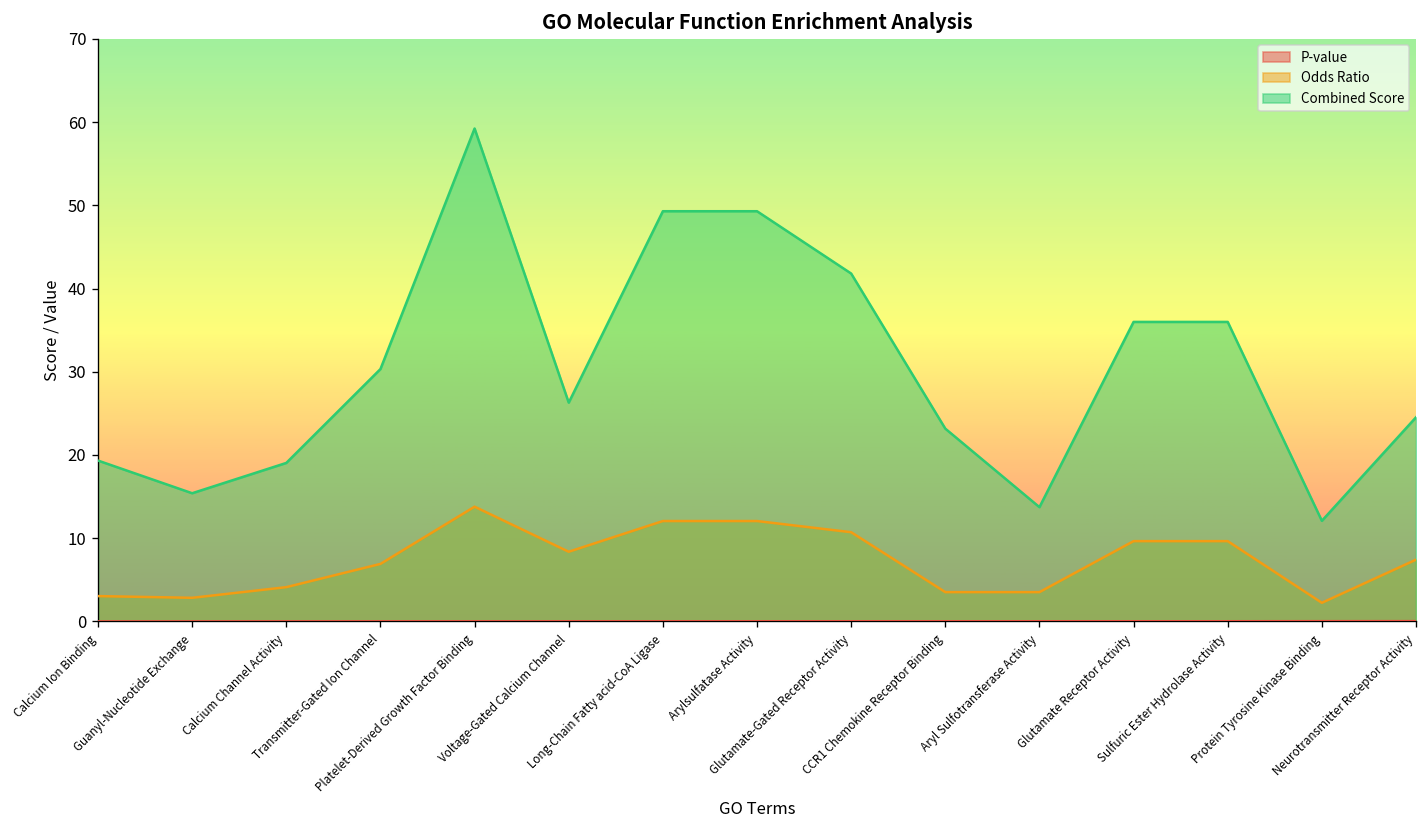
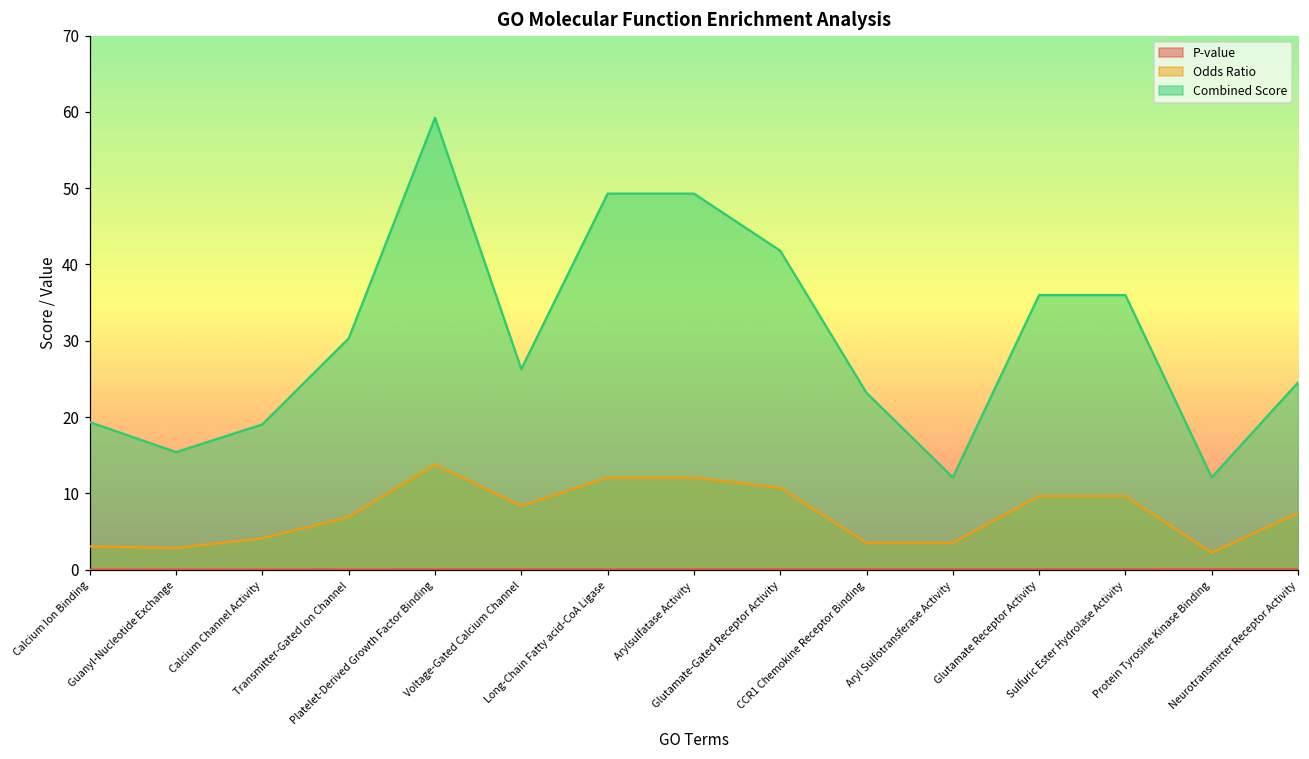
  {
    "P-value": {
      "Calcium Ion Binding": 0,
      "Guanyl-Nucleotide Exchange": 0,
      "Calcium Channel Activity": 0,
      "Transmitter-Gated Ion Channel": 0,
      "Platelet-Derived Growth Factor Binding": 0,
      "Voltage-Gated Calcium Channel": 0,
      "Long-Chain Fatty acid-CoA Ligase": 0,
      "Arylsulfatase Activity": 0,
      "Glutamate-Gated Receptor Activity": 0,
      "CCR1 Chemokine Receptor Binding": 0,
      "Aryl Sulfotransferase Activity": 0,
      "Glutamate Receptor Activity": 0,
      "Sulfuric Ester Hydrolase Activity": 0,
      "Protein Tyrosine Kinase Binding": 0,
      "Neurotransmitter Receptor Activity": 0
    },
    "Odds Ratio": {
      "Calcium Ion Binding": 3,
      "Guanyl-Nucleotide Exchange": 3,
      "Calcium Channel Activity": 4,
      "Transmitter-Gated Ion Channel": 7,
      "Platelet-Derived Growth Factor Binding": 14,
      "Voltage-Gated Calcium Channel": 8,
      "Long-Chain Fatty acid-CoA Ligase": 12,
      "Arylsulfatase Activity": 12,
      "Glutamate-Gated Receptor Activity": 11,
      "CCR1 Chemokine Receptor Binding": 4,
      "Aryl Sulfotransferase Activity": 4,
      "Glutamate Receptor Activity": 10,
      "Sulfuric Ester Hydrolase Activity": 10,
      "Protein Tyrosine Kinase Binding": 2,
      "Neurotransmitter Receptor Activity": 7
    },
    "Combined Score": {
      "Calcium Ion Binding": 19,
      "Guanyl-Nucleotide Exchange": 15,
      "Calcium Channel Activity": 19,
      "Transmitter-Gated Ion Channel": 30,
      "Platelet-Derived Growth Factor Binding": 59,
      "Voltage-Gated Calcium Channel": 26,
      "Long-Chain Fatty acid-CoA Ligase": 49,
      "Arylsulfatase Activity": 49,
      "Glutamate-Gated Receptor Activity": 42,
      "CCR1 Chemokine Receptor Binding": 23,
-     "Aryl Sulfotransferase Activity": 14,
+     "Aryl Sulfotransferase Activity": 12,
      "Glutamate Receptor Activity": 36,
      "Sulfuric Ester Hydrolase Activity": 36,
      "Protein Tyrosine Kinase Binding": 12,
      "Neurotransmitter Receptor Activity": 25
    }
  }
